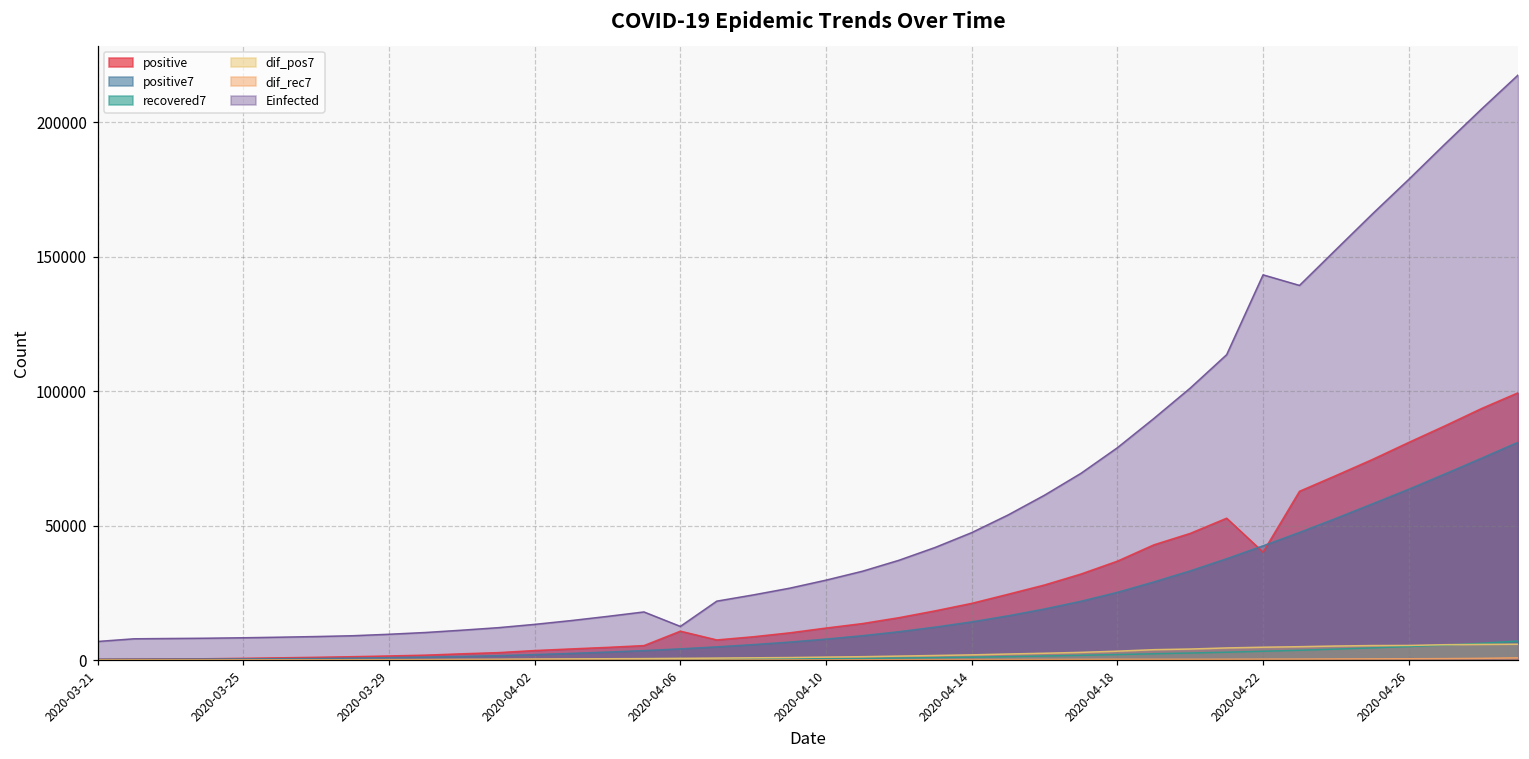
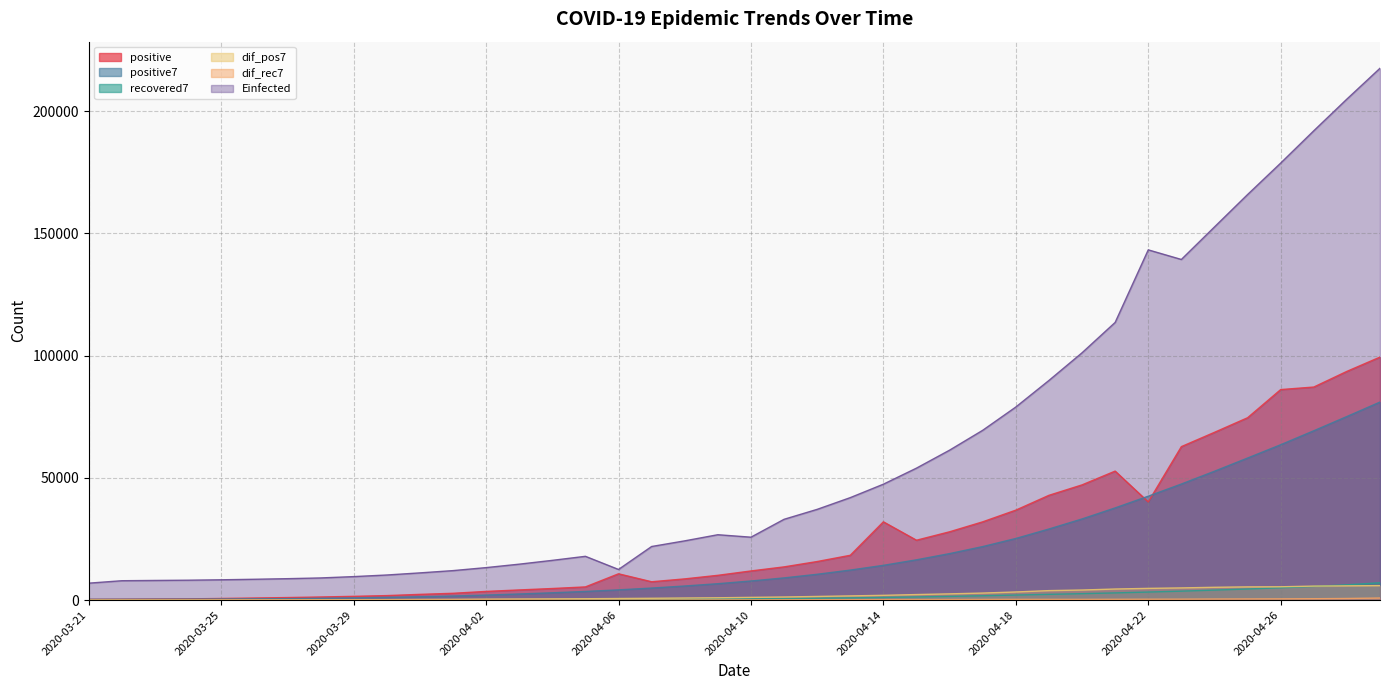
  {
    "positive": {
      "2020-04-02": 4000,
      "2020-04-06": 11000,
      "2020-04-10": 12000,
-     "2020-04-14": 21000,
+     "2020-04-14": 32000,
      "2020-04-18": 37000,
      "2020-04-22": 40000,
-     "2020-04-26": 81000
+     "2020-04-26": 86000
    },
    "Einfected": {
      "2020-03-21": 7000,
      "2020-03-25": 8000,
      "2020-03-29": 10000,
      "2020-04-02": 13000,
      "2020-04-06": 13000,
-     "2020-04-10": 30000,
+     "2020-04-10": 26000,
      "2020-04-14": 47000,
      "2020-04-18": 79000,
      "2020-04-22": 143000,
      "2020-04-26": 179000
    }
  }
